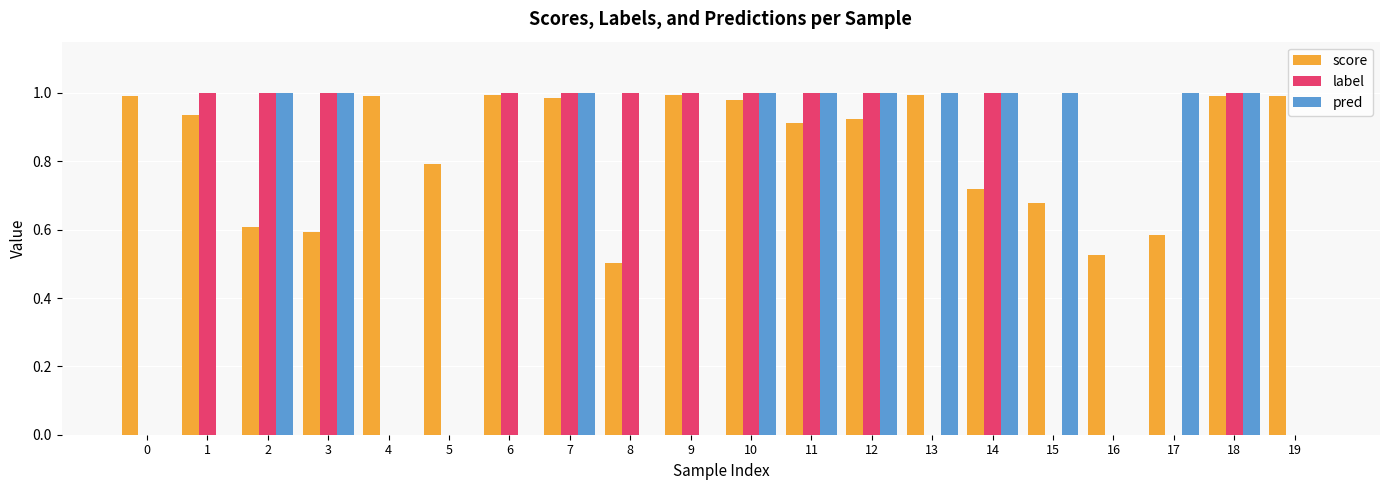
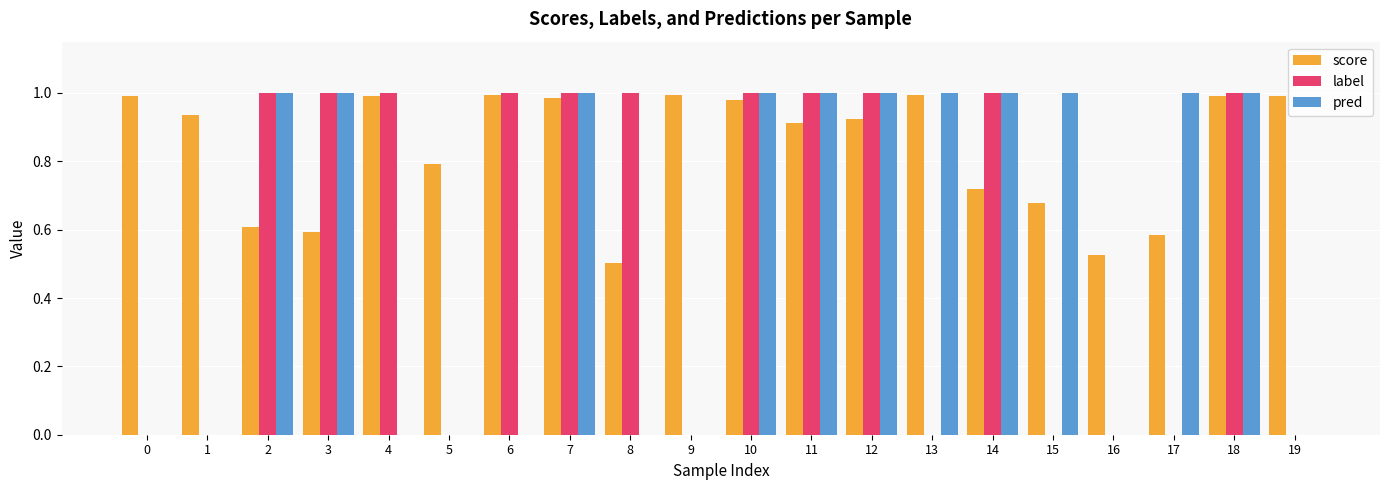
  {
    "score": {
      "0": 0.99,
      "1": 0.94,
      "2": 0.61,
      "3": 0.59,
      "4": 0.99,
      "5": 0.79,
      "6": 1,
      "7": 0.99,
      "8": 0.50,
      "9": 1,
      "10": 0.98,
      "11": 0.91,
      "12": 0.92,
      "13": 1,
      "14": 0.72,
      "15": 0.68,
      "16": 0.53,
      "17": 0.58,
      "18": 0.99,
      "19": 0.99
    },
    "label": {
      "0": 0,
-     "1": 1,
+     "1": 0,
      "2": 1,
      "3": 1,
-     "4": 0,
+     "4": 1,
      "5": 0,
      "6": 1,
      "7": 1,
      "8": 1,
-     "9": 1,
+     "9": 0,
      "10": 1,
      "11": 1,
      "12": 1,
      "13": 0,
      "14": 1,
      "15": 0,
      "16": 0,
      "17": 0,
      "18": 1,
      "19": 0
    },
    "pred": {
      "0": 0,
      "1": 0,
      "2": 1,
      "3": 1,
      "4": 0,
      "5": 0,
      "6": 0,
      "7": 1,
      "8": 0,
      "9": 0,
      "10": 1,
      "11": 1,
      "12": 1,
      "13": 1,
      "14": 1,
      "15": 1,
      "16": 0,
      "17": 1,
      "18": 1,
      "19": 0
    }
  }
